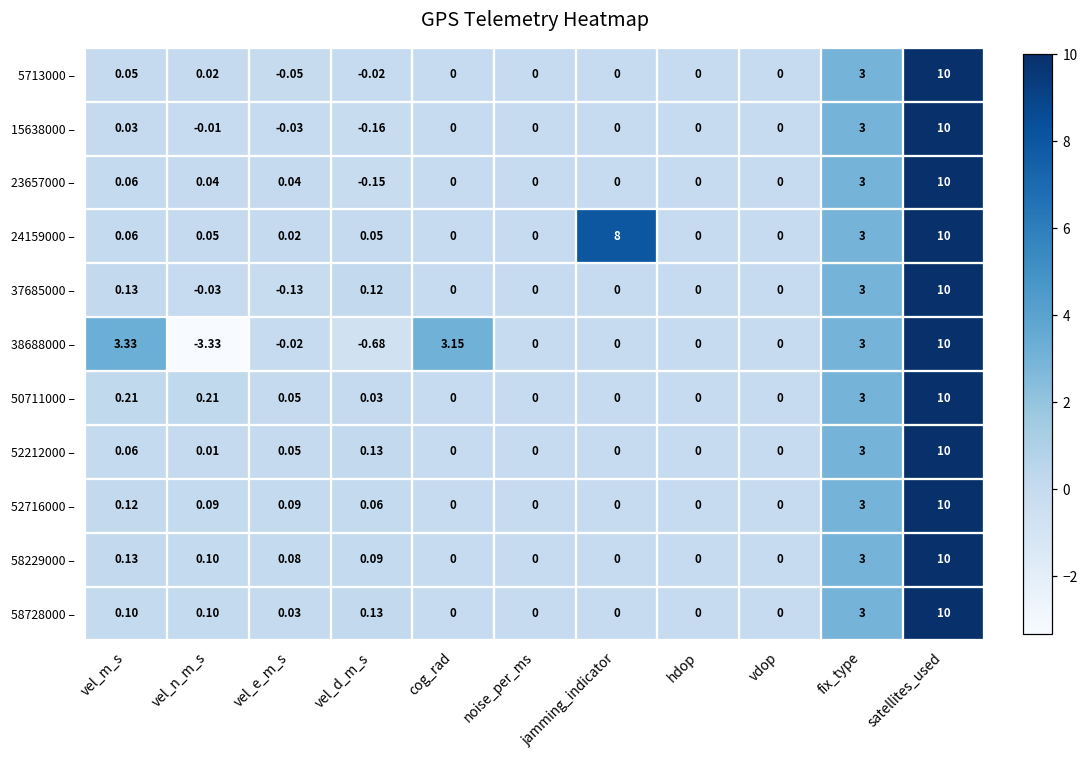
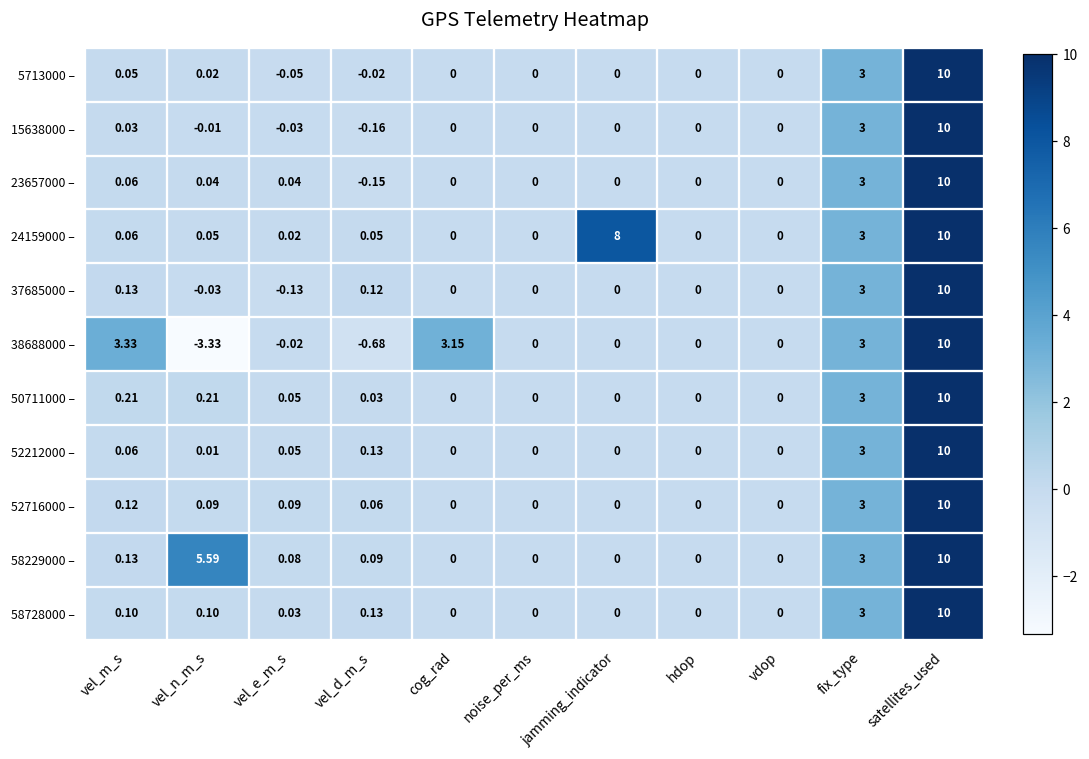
  {
    "5713000 –": {
      "vel_m_s": 0.05,
      "vel_n_m_s": 0.02,
      "vel_e_m_s": -0.05,
      "vel_d_m_s": -0.02,
      "cog_rad": 0,
      "noise_per_ms": 0,
      "jamming_indicator": 0,
      "hdop": 0,
      "vdop": 0,
      "fix_type": 3,
      "satellites_used": 10
    },
    "15638000 –": {
      "vel_m_s": 0.03,
      "vel_n_m_s": -0.01,
      "vel_e_m_s": -0.03,
      "vel_d_m_s": -0.16,
      "cog_rad": 0,
      "noise_per_ms": 0,
      "jamming_indicator": 0,
      "hdop": 0,
      "vdop": 0,
      "fix_type": 3,
      "satellites_used": 10
    },
    "23657000 –": {
      "vel_m_s": 0.06,
      "vel_n_m_s": 0.04,
      "vel_e_m_s": 0.04,
      "vel_d_m_s": -0.15,
      "cog_rad": 0,
      "noise_per_ms": 0,
      "jamming_indicator": 0,
      "hdop": 0,
      "vdop": 0,
      "fix_type": 3,
      "satellites_used": 10
    },
    "24159000 –": {
      "vel_m_s": 0.06,
      "vel_n_m_s": 0.05,
      "vel_e_m_s": 0.02,
      "vel_d_m_s": 0.05,
      "cog_rad": 0,
      "noise_per_ms": 0,
      "jamming_indicator": 8,
      "hdop": 0,
      "vdop": 0,
      "fix_type": 3,
      "satellites_used": 10
    },
    "37685000 –": {
      "vel_m_s": 0.13,
      "vel_n_m_s": -0.03,
      "vel_e_m_s": -0.13,
      "vel_d_m_s": 0.12,
      "cog_rad": 0,
      "noise_per_ms": 0,
      "jamming_indicator": 0,
      "hdop": 0,
      "vdop": 0,
      "fix_type": 3,
      "satellites_used": 10
    },
    "38688000 –": {
      "vel_m_s": 3.33,
      "vel_n_m_s": -3.33,
      "vel_e_m_s": -0.02,
      "vel_d_m_s": -0.68,
      "cog_rad": 3.15,
      "noise_per_ms": 0,
      "jamming_indicator": 0,
      "hdop": 0,
      "vdop": 0,
      "fix_type": 3,
      "satellites_used": 10
    },
    "50711000 –": {
      "vel_m_s": 0.21,
      "vel_n_m_s": 0.21,
      "vel_e_m_s": 0.05,
      "vel_d_m_s": 0.03,
      "cog_rad": 0,
      "noise_per_ms": 0,
      "jamming_indicator": 0,
      "hdop": 0,
      "vdop": 0,
      "fix_type": 3,
      "satellites_used": 10
    },
    "52212000 –": {
      "vel_m_s": 0.06,
      "vel_n_m_s": 0.01,
      "vel_e_m_s": 0.05,
      "vel_d_m_s": 0.13,
      "cog_rad": 0,
      "noise_per_ms": 0,
      "jamming_indicator": 0,
      "hdop": 0,
      "vdop": 0,
      "fix_type": 3,
      "satellites_used": 10
    },
    "52716000 –": {
      "vel_m_s": 0.12,
      "vel_n_m_s": 0.09,
      "vel_e_m_s": 0.09,
      "vel_d_m_s": 0.06,
      "cog_rad": 0,
      "noise_per_ms": 0,
      "jamming_indicator": 0,
      "hdop": 0,
      "vdop": 0,
      "fix_type": 3,
      "satellites_used": 10
    },
    "58229000 –": {
      "vel_m_s": 0.13,
-     "vel_n_m_s": 0.10,
+     "vel_n_m_s": 5.59,
      "vel_e_m_s": 0.08,
      "vel_d_m_s": 0.09,
      "cog_rad": 0,
      "noise_per_ms": 0,
      "jamming_indicator": 0,
      "hdop": 0,
      "vdop": 0,
      "fix_type": 3,
      "satellites_used": 10
    },
    "58728000 –": {
      "vel_m_s": 0.10,
      "vel_n_m_s": 0.10,
      "vel_e_m_s": 0.03,
      "vel_d_m_s": 0.13,
      "cog_rad": 0,
      "noise_per_ms": 0,
      "jamming_indicator": 0,
      "hdop": 0,
      "vdop": 0,
      "fix_type": 3,
      "satellites_used": 10
    }
  }
